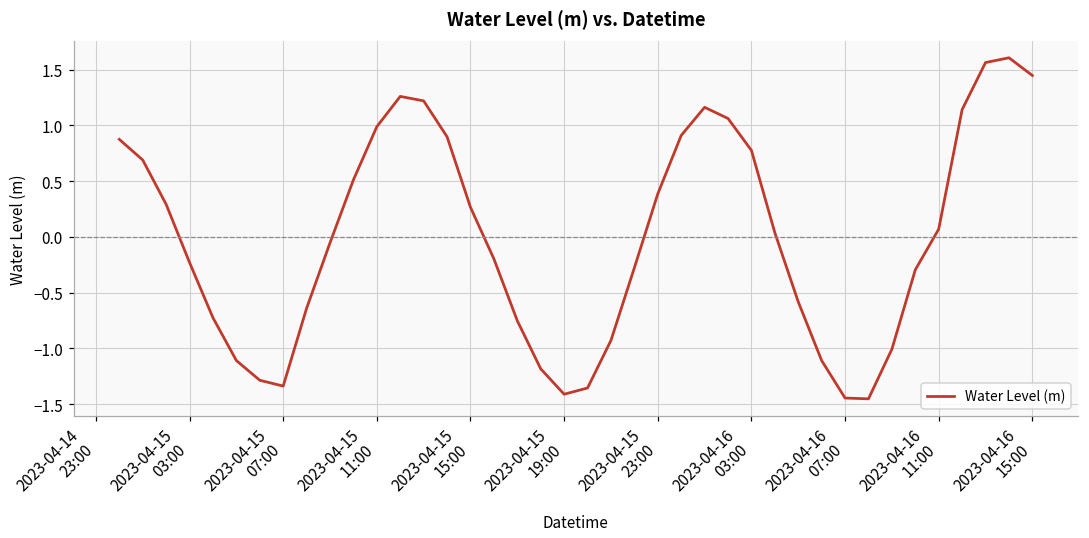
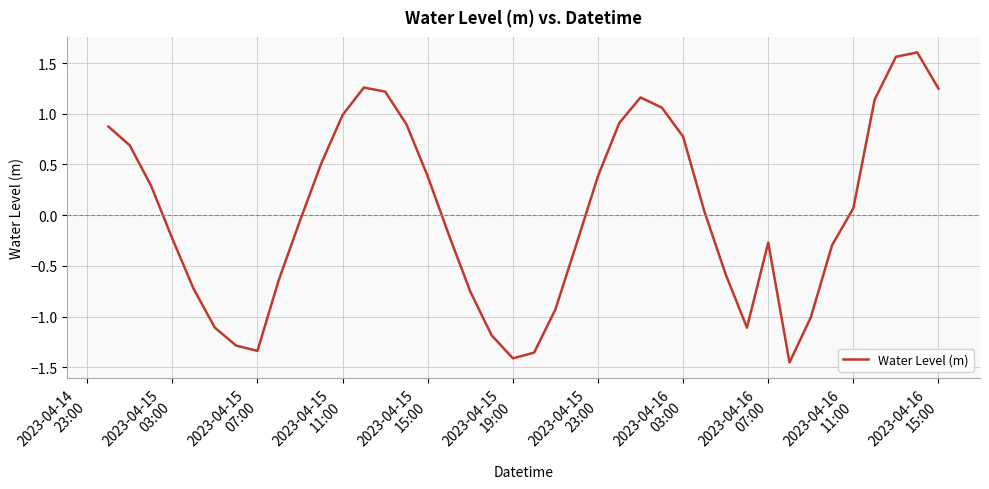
  {
    "2023-04-15 03:00": -0.23,
    "2023-04-15 07:00": -1.34,
    "2023-04-15 11:00": 0.99,
-   "2023-04-15 15:00": 0.26,
+   "2023-04-15 15:00": 0.38,
    "2023-04-15 19:00": -1.41,
    "2023-04-15 23:00": 0.38,
    "2023-04-16 03:00": 0.78,
-   "2023-04-16 07:00": -1.45,
+   "2023-04-16 07:00": -0.27,
    "2023-04-16 11:00": 0.07,
-   "2023-04-16 15:00": 1.45
+   "2023-04-16 15:00": 1.25
  }
